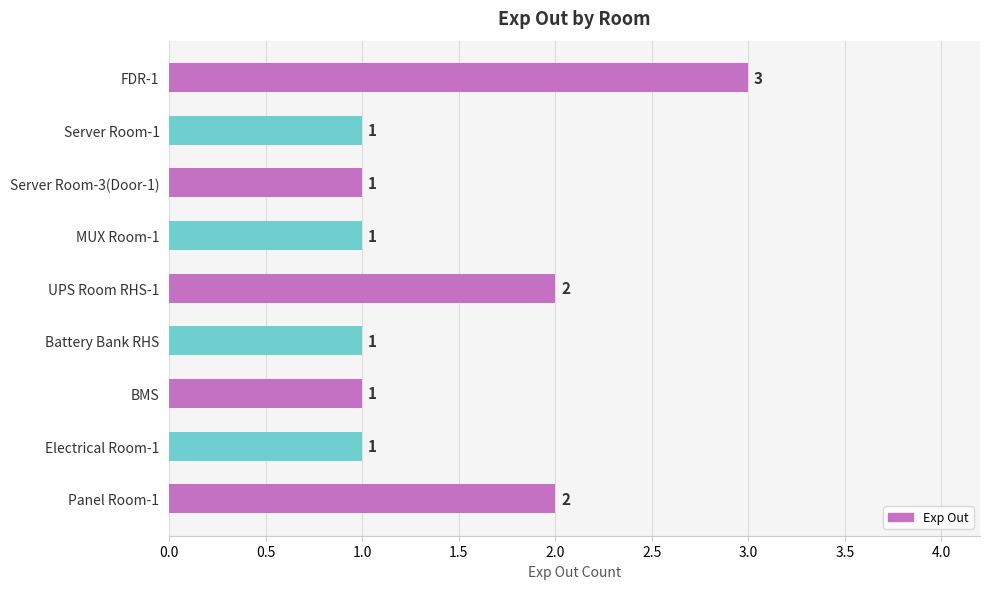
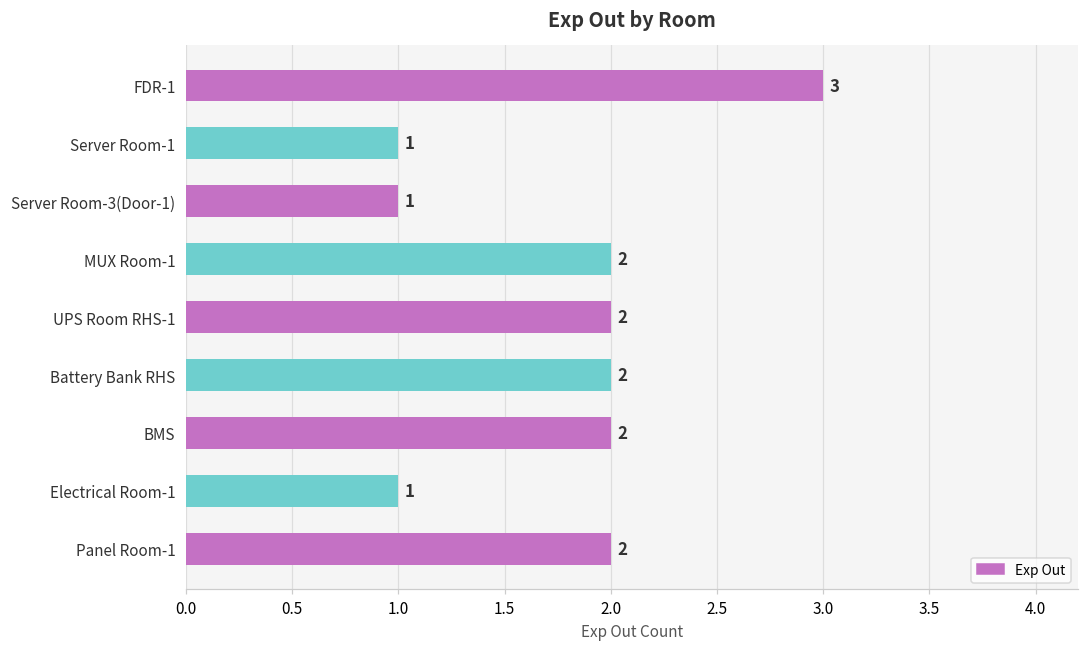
  {
    "FDR-1": 3,
    "Server Room-1": 1,
    "Server Room-3(Door-1)": 1,
-   "MUX Room-1": 1,
+   "MUX Room-1": 2,
    "UPS Room RHS-1": 2,
-   "Battery Bank RHS": 1,
-   "BMS": 1,
+   "Battery Bank RHS": 2,
+   "BMS": 2,
    "Electrical Room-1": 1,
    "Panel Room-1": 2
  }
